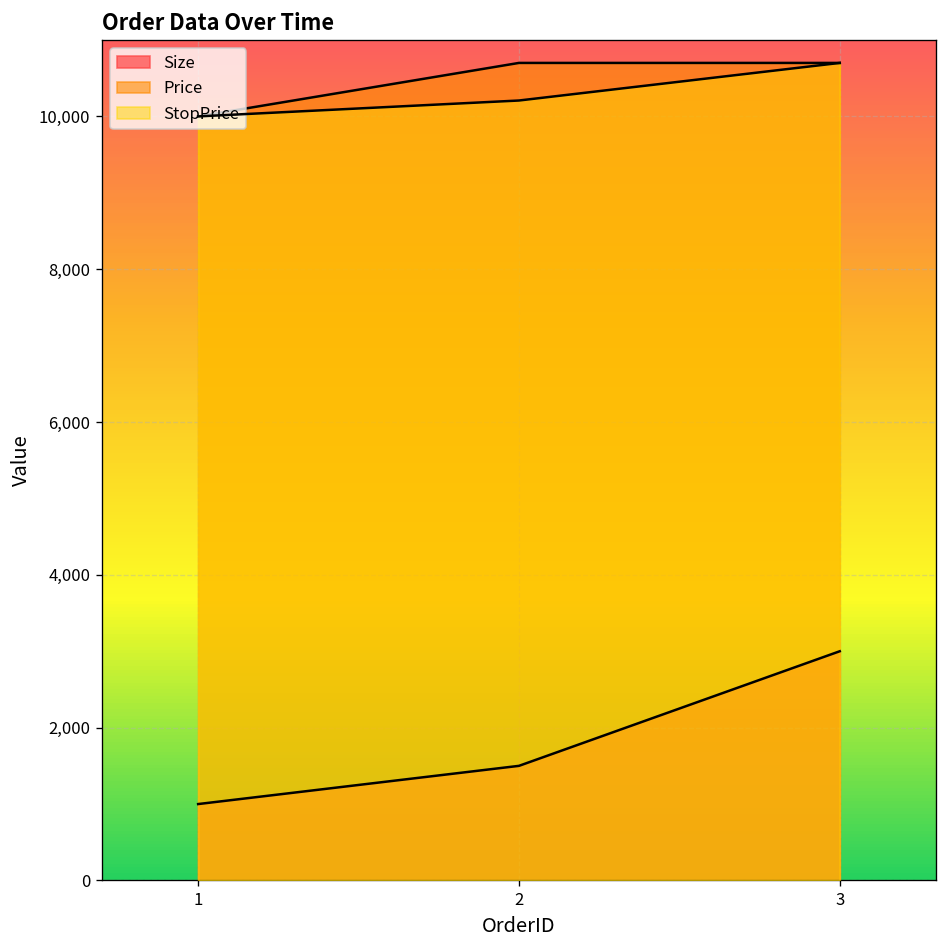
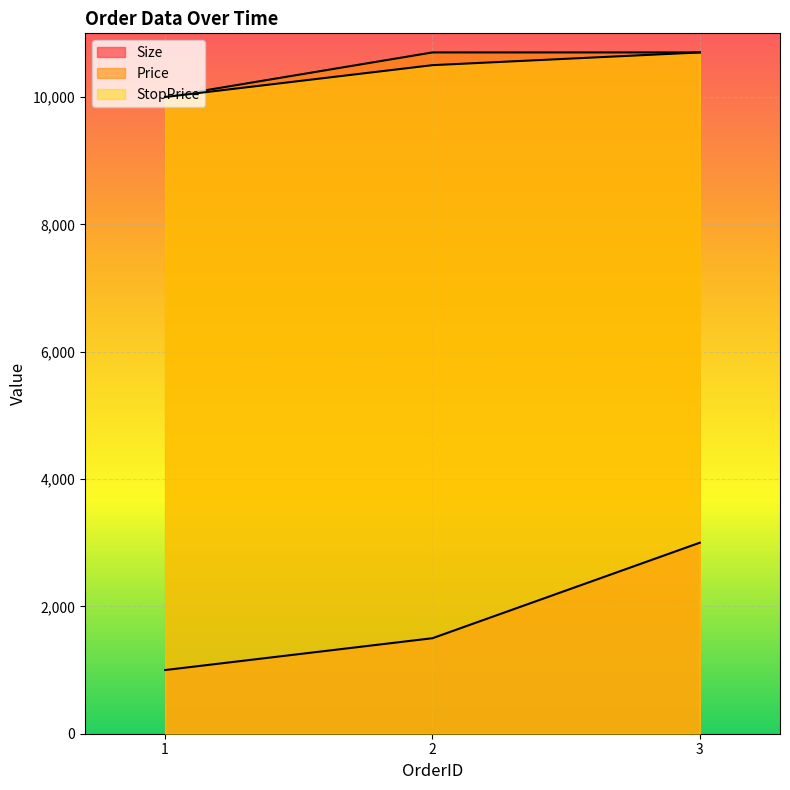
  {
    "Size": {
      "1": "1,000",
      "2": "1,500",
      "3": "3,000"
    },
    "Price": {
      "2": "10,700"
    },
    "StopPrice": {
-     "2": "10,200"
+     "2": "10,500"
    }
  }
